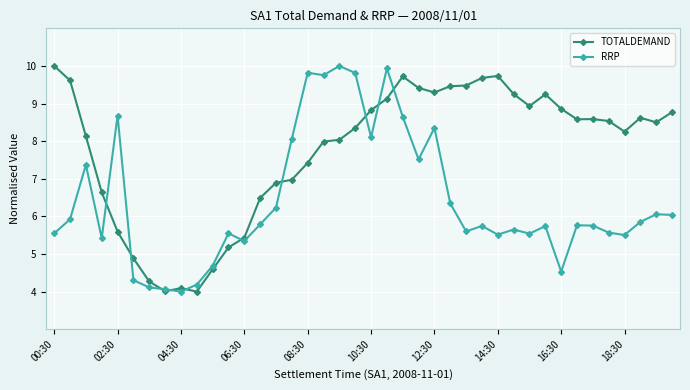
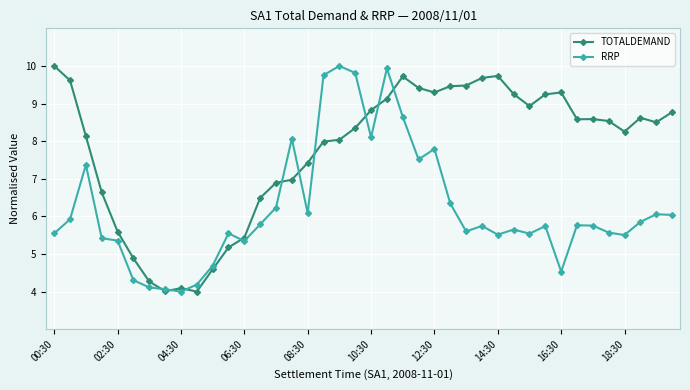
  {
    "TOTALDEMAND": {
      "00:30": 10.0,
      "02:30": 5.6,
      "04:30": 4.1,
      "06:30": 5.4,
      "08:30": 7.4,
      "10:30": 8.8,
      "12:30": 9.3,
      "14:30": 9.7,
-     "16:30": 8.9,
+     "16:30": 9.3,
      "18:30": 8.3
    },
    "RRP": {
      "00:30": 5.5,
-     "02:30": 8.7,
+     "02:30": 5.4,
      "04:30": 4.0,
      "06:30": 5.3,
-     "08:30": 9.8,
+     "08:30": 6.1,
      "10:30": 8.1,
-     "12:30": 8.4,
+     "12:30": 7.8,
      "14:30": 5.5,
      "16:30": 4.5,
      "18:30": 5.5
    }
  }
